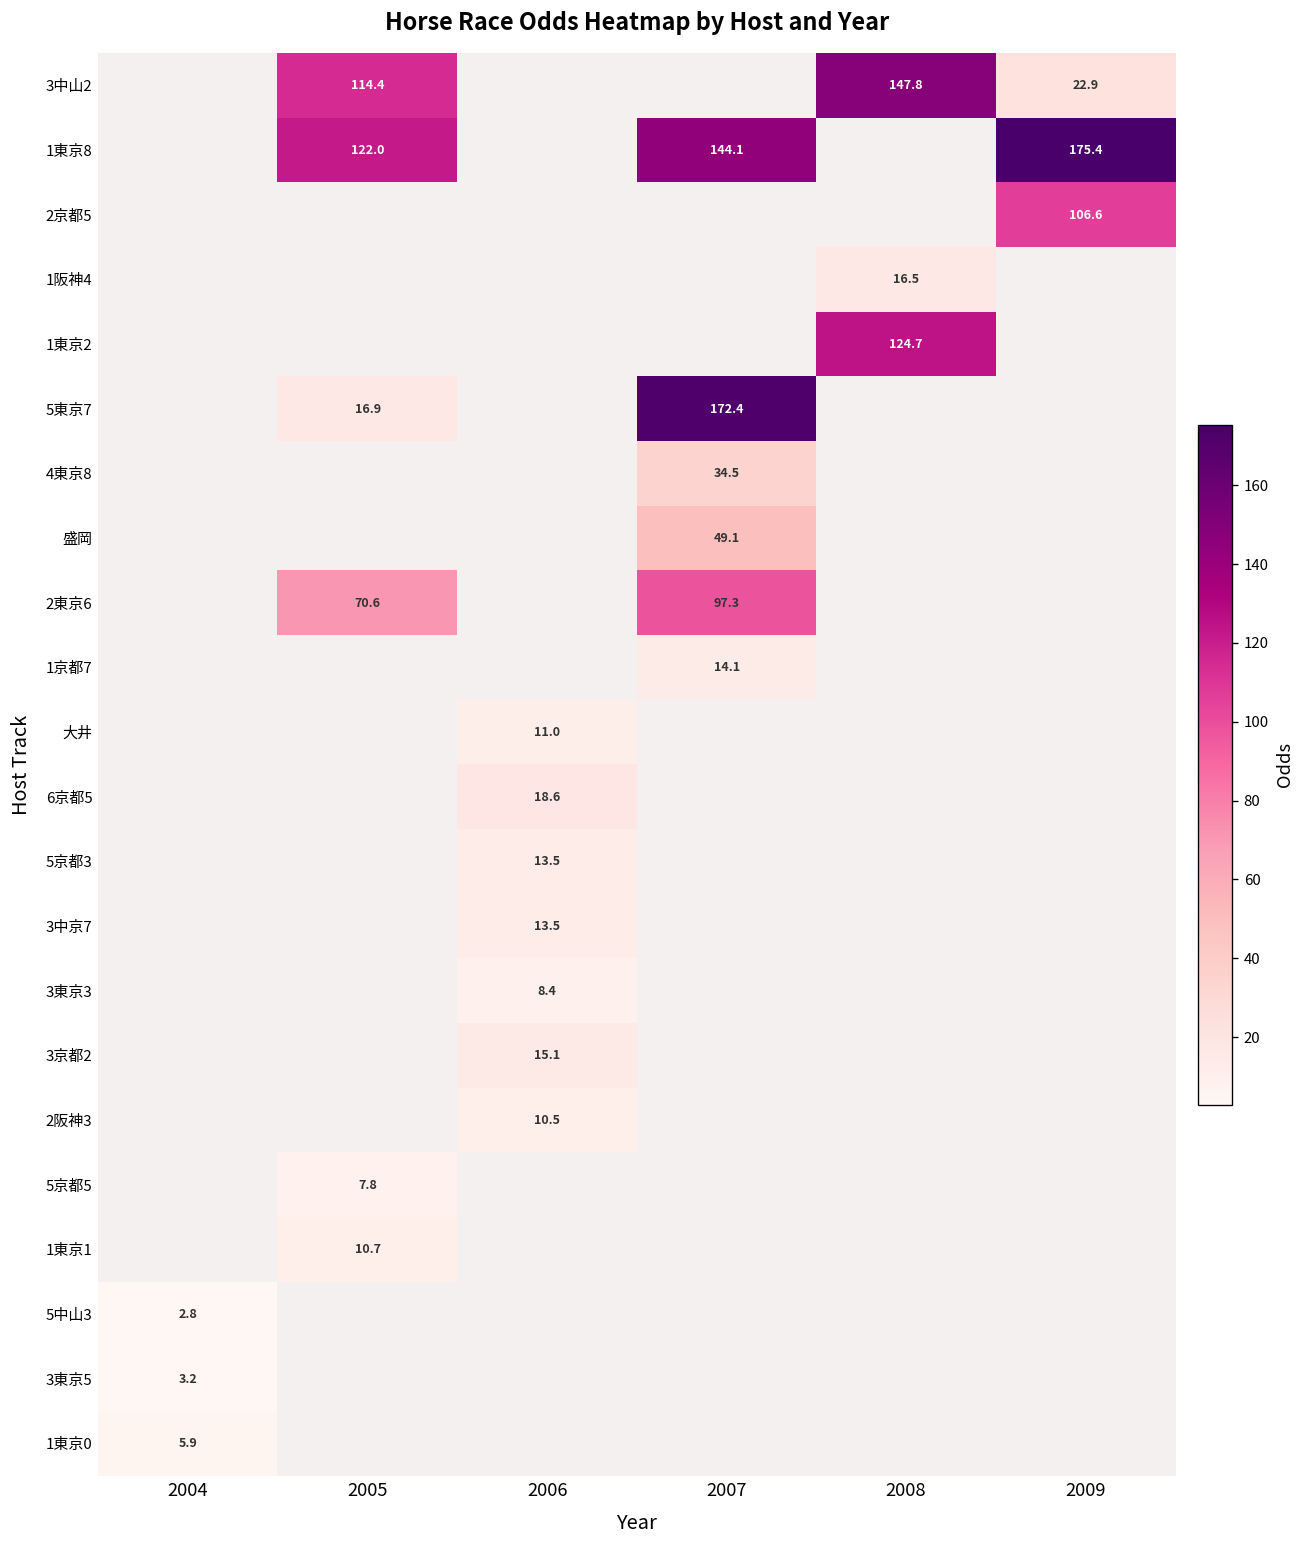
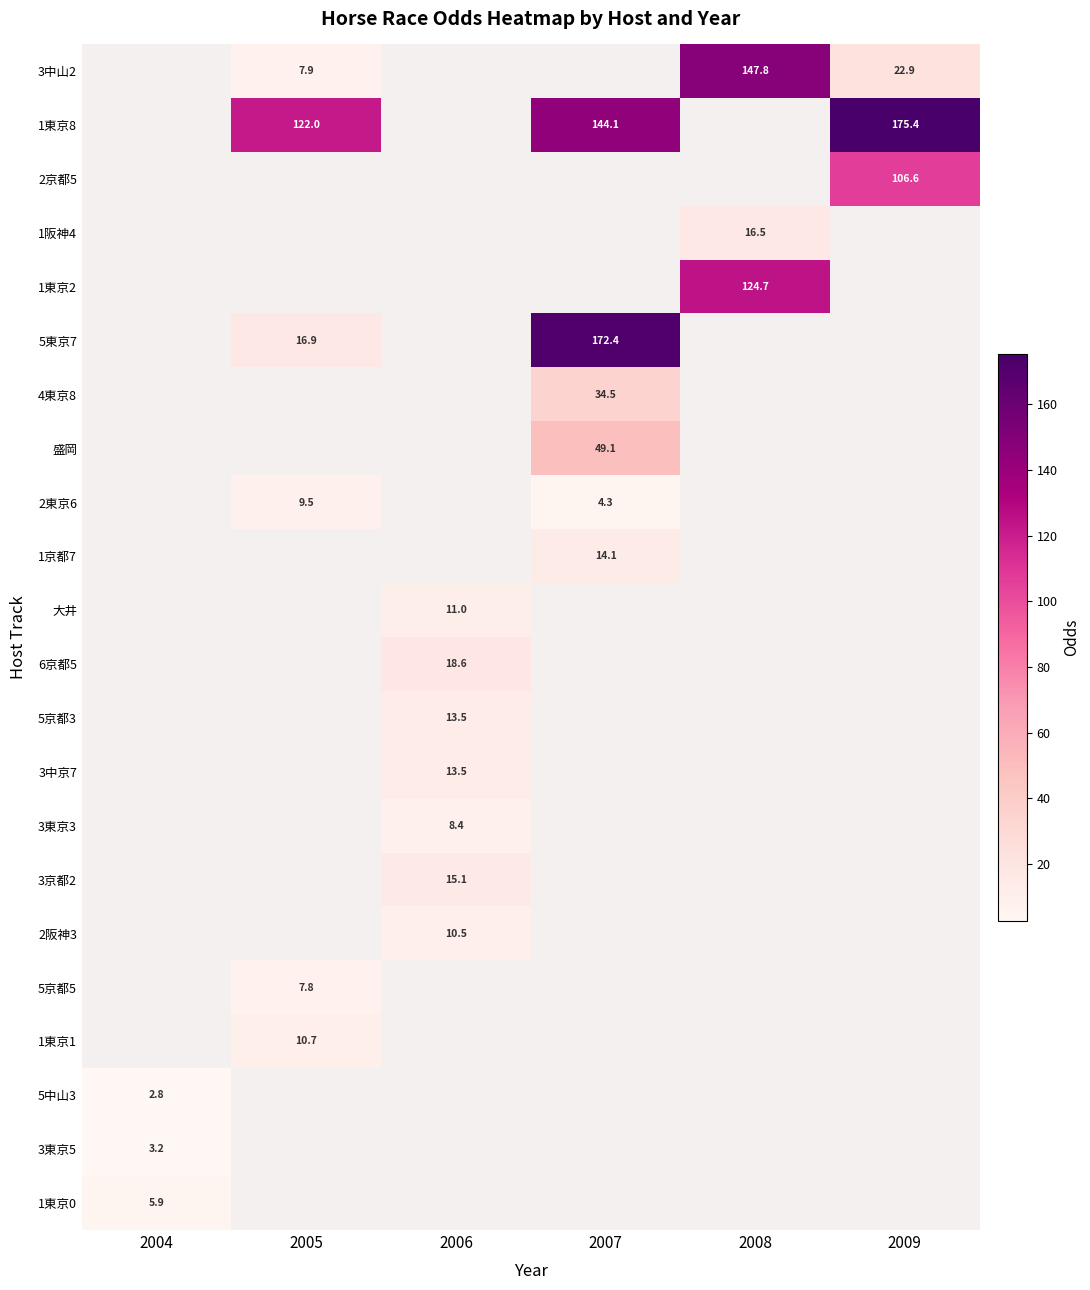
  {
    "3中山2": {
-     "2005": 114.4,
+     "2005": 7.9,
      "2008": 147.8,
      "2009": 22.9
    },
    "1東京8": {
      "2005": 122.0,
      "2007": 144.1,
      "2009": 175.4
    },
    "2京都5": {
      "2009": 106.6
    },
    "1阪神4": {
      "2008": 16.5
    },
    "1東京2": {
      "2008": 124.7
    },
    "5東京7": {
      "2005": 16.9,
      "2007": 172.4
    },
    "4東京8": {
      "2007": 34.5
    },
    "盛岡": {
      "2007": 49.1
    },
    "2東京6": {
-     "2005": 70.6,
-     "2007": 97.3
+     "2005": 9.5,
+     "2007": 4.3
    },
    "1京都7": {
      "2007": 14.1
    },
    "大井": {
      "2006": 11.0
    },
    "6京都5": {
      "2006": 18.6
    },
    "5京都3": {
      "2006": 13.5
    },
    "3中京7": {
      "2006": 13.5
    },
    "3東京3": {
      "2006": 8.4
    },
    "3京都2": {
      "2006": 15.1
    },
    "2阪神3": {
      "2006": 10.5
    },
    "5京都5": {
      "2005": 7.8
    },
    "1東京1": {
      "2005": 10.7
    },
    "5中山3": {
      "2004": 2.8
    },
    "3東京5": {
      "2004": 3.2
    },
    "1東京0": {
      "2004": 5.9
    }
  }
